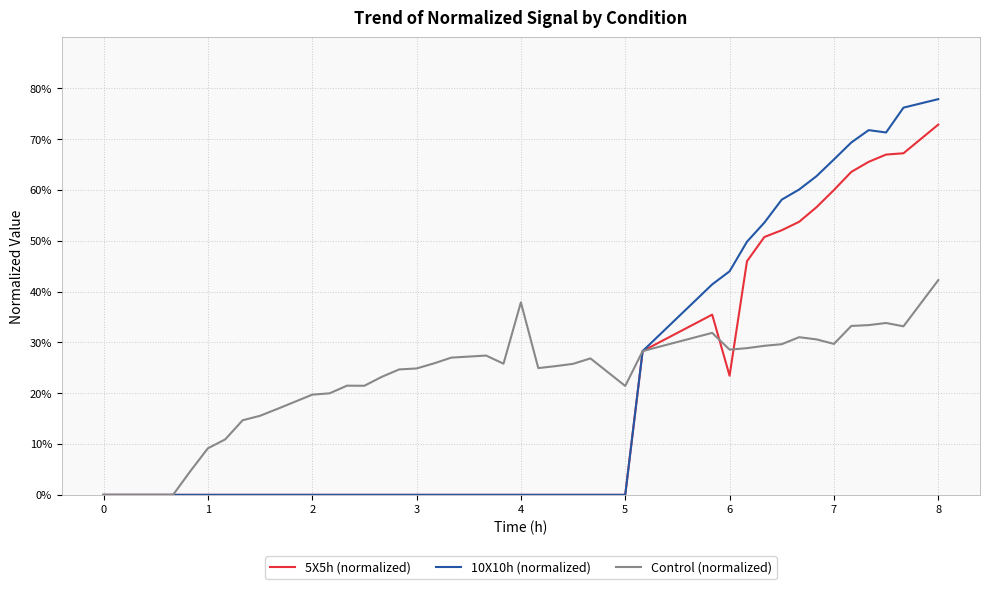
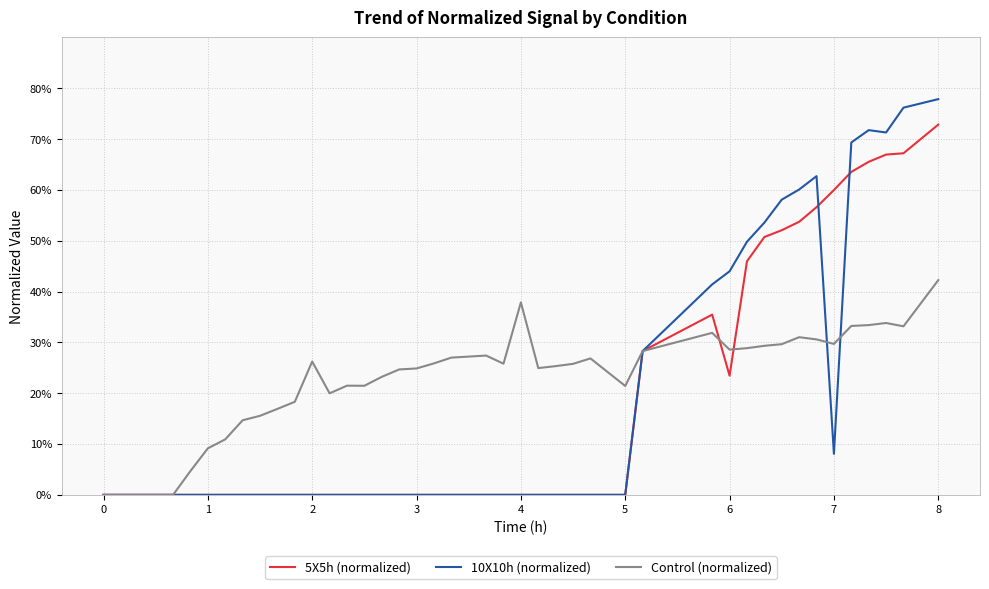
  {
    "5X5h (normalized)": {
      "6": "23%",
      "7": "60%",
      "8": "73%"
    },
    "10X10h (normalized)": {
      "6": "44%",
-     "7": "66%",
+     "7": "8%",
      "8": "78%"
    },
    "Control (normalized)": {
      "1": "9%",
-     "2": "20%",
+     "2": "26%",
      "3": "25%",
      "4": "38%",
      "5": "21%",
      "6": "29%",
      "7": "30%",
      "8": "42%"
    }
  }
